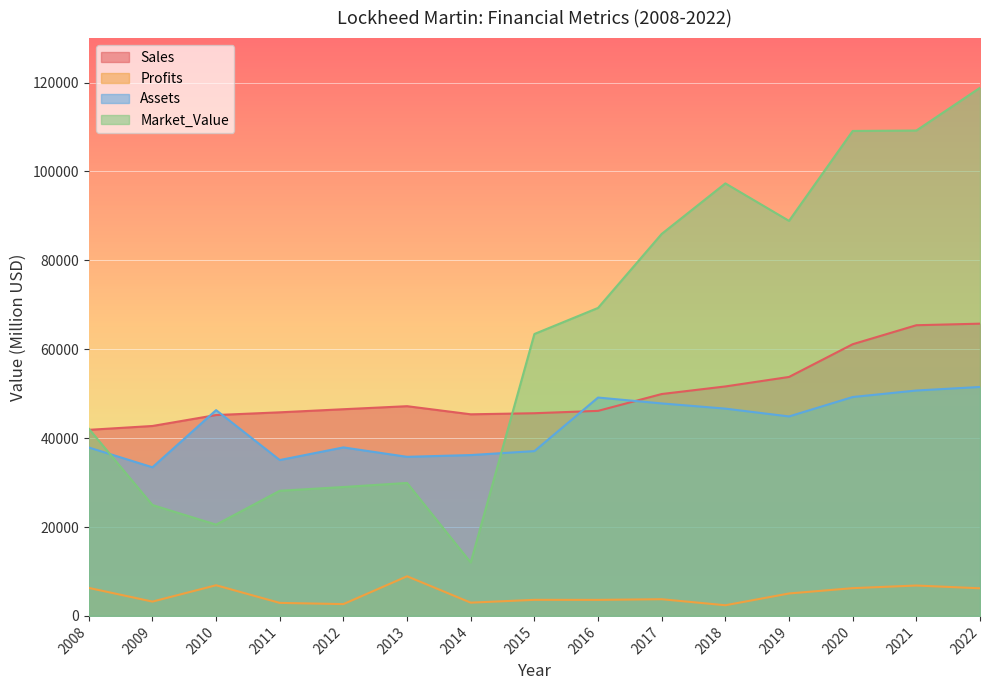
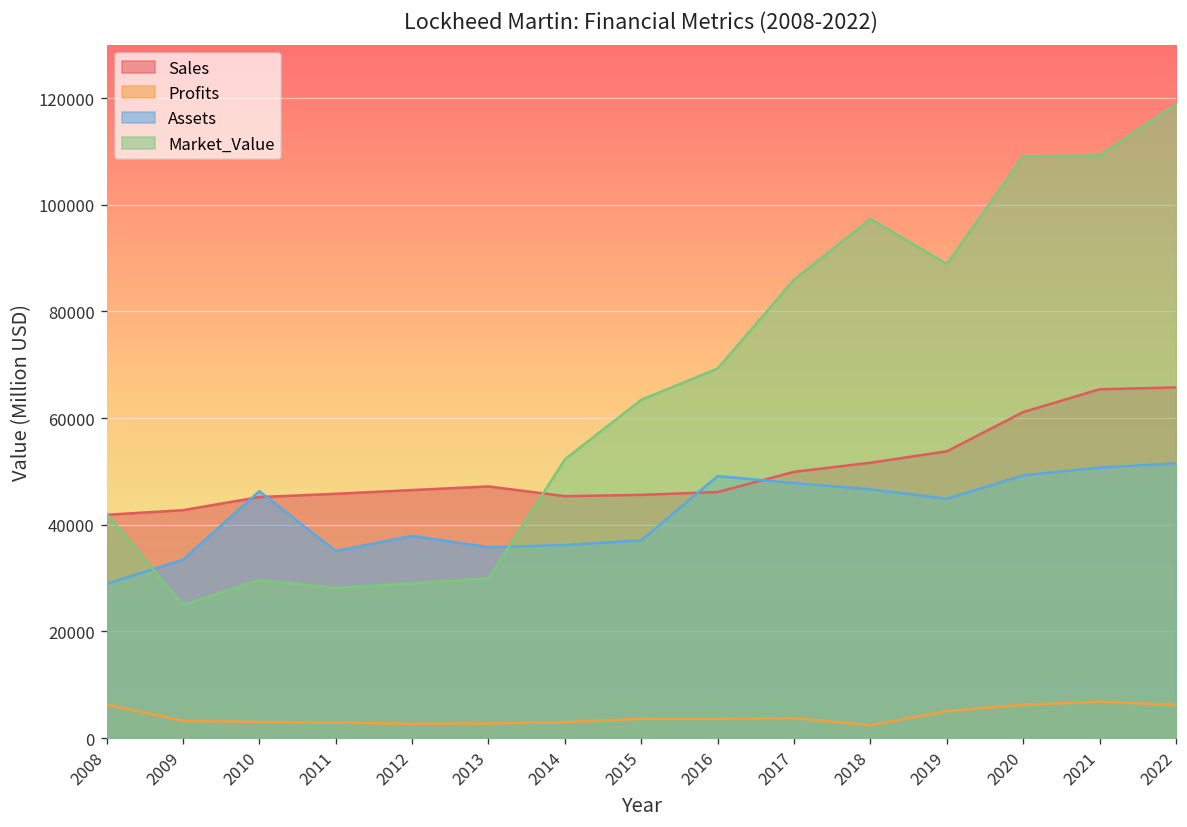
  {
    "Sales": {
      "2009": 43000,
      "2010": 45000,
      "2011": 46000,
      "2012": 46000,
      "2013": 47000,
      "2014": 45000,
      "2015": 46000,
      "2016": 46000,
      "2017": 50000,
      "2018": 52000,
      "2019": 54000,
      "2020": 61000,
      "2021": 65000,
      "2022": 66000
    },
    "Profits": {
      "2008": 6000,
      "2009": 3000,
-     "2010": 7000,
+     "2010": 3000,
      "2011": 3000,
      "2012": 3000,
-     "2013": 9000,
+     "2013": 3000,
      "2014": 3000,
      "2015": 4000,
      "2016": 4000,
      "2017": 4000,
      "2018": 2000,
      "2019": 5000,
      "2020": 6000,
      "2021": 7000,
      "2022": 6000
    },
    "Assets": {
-     "2008": 38000,
+     "2008": 29000,
      "2009": 33000,
      "2010": 46000,
      "2011": 35000,
      "2012": 38000,
      "2013": 36000,
      "2014": 36000,
      "2015": 37000,
      "2016": 49000,
      "2017": 48000,
      "2018": 47000,
      "2019": 45000,
      "2020": 49000,
      "2021": 51000,
      "2022": 52000
    },
    "Market_Value": {
      "2009": 25000,
-     "2010": 21000,
+     "2010": 30000,
      "2011": 28000,
      "2012": 29000,
      "2013": 30000,
-     "2014": 12000,
+     "2014": 52000,
      "2015": 63000,
      "2016": 69000,
      "2017": 86000,
      "2018": 97000,
      "2019": 89000,
      "2020": 109000,
      "2021": 109000,
      "2022": 119000
    }
  }
